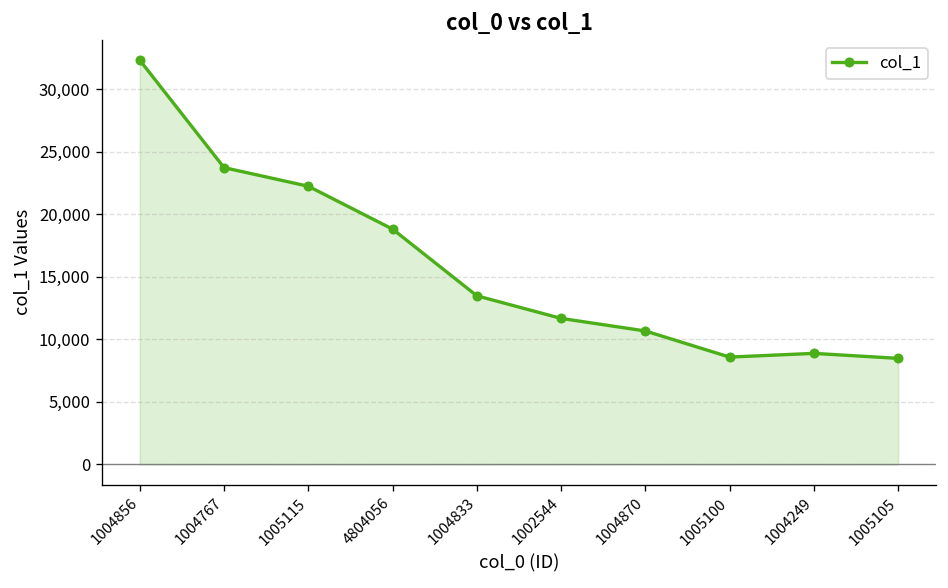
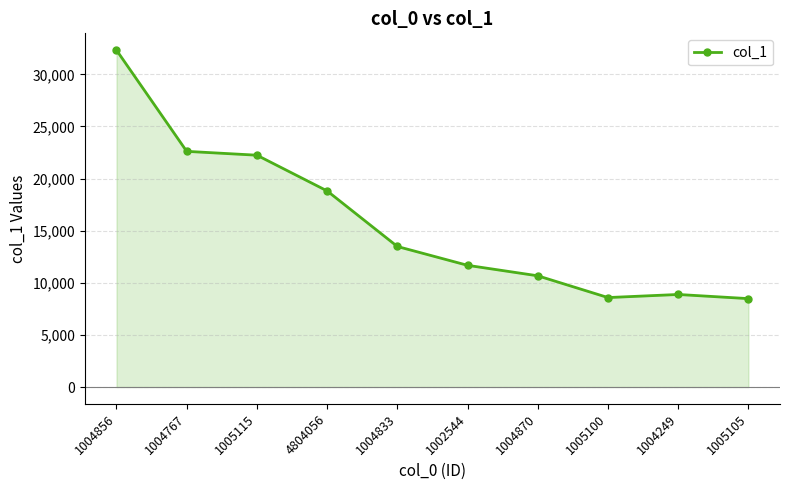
  {
    "1004856": "32,300",
-   "1004767": "23,700",
+   "1004767": "22,600",
    "1005115": "22,200",
    "4804056": "18,800",
    "1004833": "13,500",
    "1002544": "11,700",
    "1004870": "10,700",
    "1005100": "8,600",
    "1004249": "8,900",
    "1005105": "8,500"
  }
